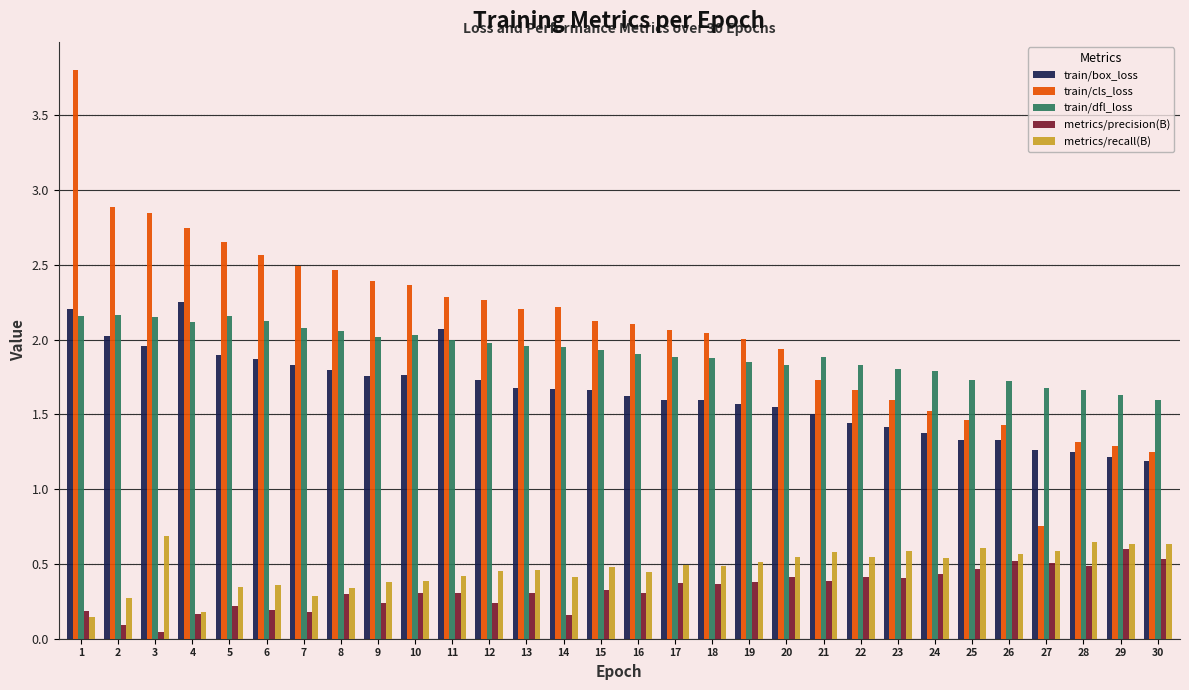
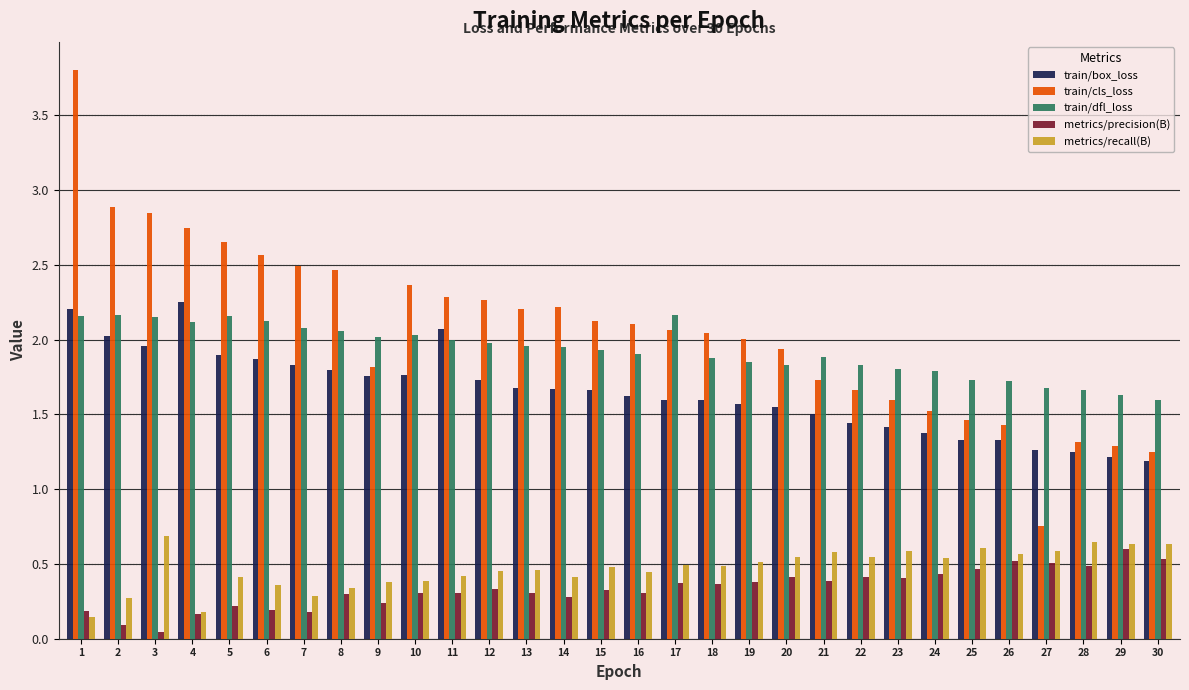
  {
    "train/box_loss": {
      "1": 2.21,
      "2": 2.02,
      "3": 1.96,
      "4": 2.25,
      "5": 1.90,
      "6": 1.87,
      "7": 1.83,
      "8": 1.80,
      "9": 1.76,
      "10": 1.76,
      "11": 2.07,
      "12": 1.73,
      "13": 1.67,
      "14": 1.67,
      "15": 1.66,
      "16": 1.63,
      "17": 1.60,
      "18": 1.59,
      "19": 1.57,
      "20": 1.55,
      "21": 1.50,
      "22": 1.44,
      "23": 1.41,
      "24": 1.38,
      "25": 1.33,
      "26": 1.33,
      "27": 1.26,
      "28": 1.25,
      "29": 1.22,
      "30": 1.19
    },
    "train/cls_loss": {
      "1": 3.80,
      "2": 2.89,
      "3": 2.84,
      "4": 2.75,
      "5": 2.66,
      "6": 2.57,
      "7": 2.49,
      "8": 2.47,
-     "9": 2.39,
+     "9": 1.82,
      "10": 2.37,
      "11": 2.28,
      "12": 2.27,
      "13": 2.21,
      "14": 2.22,
      "15": 2.13,
      "16": 2.10,
      "17": 2.06,
      "18": 2.04,
      "19": 2.01,
      "20": 1.94,
      "21": 1.73,
      "22": 1.66,
      "23": 1.60,
      "24": 1.52,
      "25": 1.46,
      "26": 1.43,
      "27": 0.75,
      "28": 1.32,
      "29": 1.29,
      "30": 1.25
    },
    "train/dfl_loss": {
      "1": 2.16,
      "2": 2.16,
      "3": 2.15,
      "4": 2.12,
      "5": 2.16,
      "6": 2.12,
      "7": 2.08,
      "8": 2.06,
      "9": 2.02,
      "10": 2.03,
      "11": 2.00,
      "12": 1.98,
      "13": 1.96,
      "14": 1.95,
      "15": 1.93,
      "16": 1.90,
-     "17": 1.88,
+     "17": 2.16,
      "18": 1.88,
      "19": 1.85,
      "20": 1.83,
      "21": 1.88,
      "22": 1.83,
      "23": 1.81,
      "24": 1.79,
      "25": 1.73,
      "26": 1.72,
      "27": 1.68,
      "28": 1.66,
      "29": 1.63,
      "30": 1.60
    },
    "metrics/precision(B)": {
      "1": 0.18,
      "2": 0.09,
      "3": 0.05,
      "4": 0.17,
      "5": 0.22,
      "6": 0.19,
      "7": 0.18,
      "8": 0.30,
      "9": 0.24,
      "10": 0.30,
      "11": 0.31,
-     "12": 0.24,
+     "12": 0.33,
      "13": 0.31,
-     "14": 0.16,
+     "14": 0.28,
      "15": 0.33,
      "16": 0.31,
      "17": 0.37,
      "18": 0.36,
      "19": 0.38,
      "20": 0.41,
      "21": 0.39,
      "22": 0.41,
      "23": 0.41,
      "24": 0.43,
      "25": 0.46,
      "26": 0.52,
      "27": 0.51,
      "28": 0.48,
      "29": 0.60,
      "30": 0.53
    },
    "metrics/recall(B)": {
      "1": 0.15,
      "2": 0.27,
      "3": 0.69,
      "4": 0.18,
-     "5": 0.35,
+     "5": 0.41,
      "6": 0.36,
      "7": 0.28,
      "8": 0.34,
      "9": 0.38,
      "10": 0.38,
      "11": 0.42,
      "12": 0.45,
      "13": 0.46,
      "14": 0.41,
      "15": 0.48,
      "16": 0.44,
      "17": 0.49,
      "18": 0.48,
      "19": 0.51,
      "20": 0.54,
      "21": 0.58,
      "22": 0.55,
      "23": 0.59,
      "24": 0.54,
      "25": 0.61,
      "26": 0.57,
      "27": 0.59,
      "28": 0.65,
      "29": 0.64,
      "30": 0.64
    }
  }
